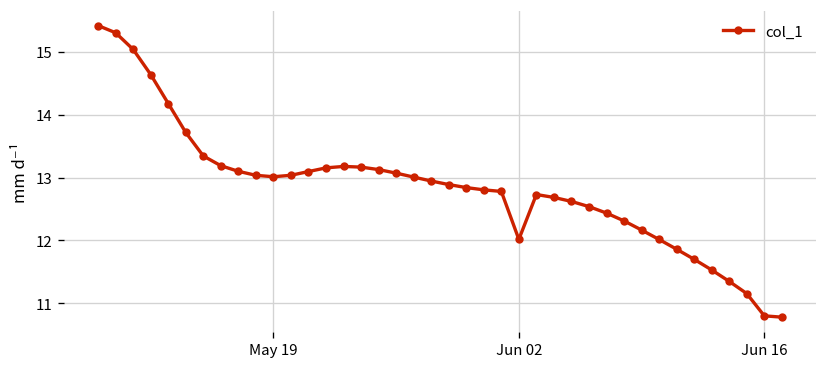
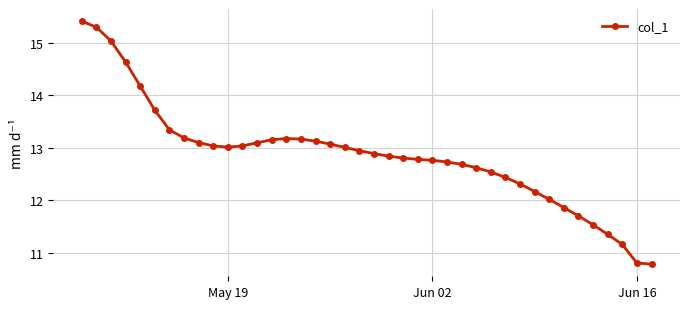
  {
    "May 19": 13.0,
-   "Jun 02": 12.0,
+   "Jun 02": 12.8,
    "Jun 16": 10.8
  }
